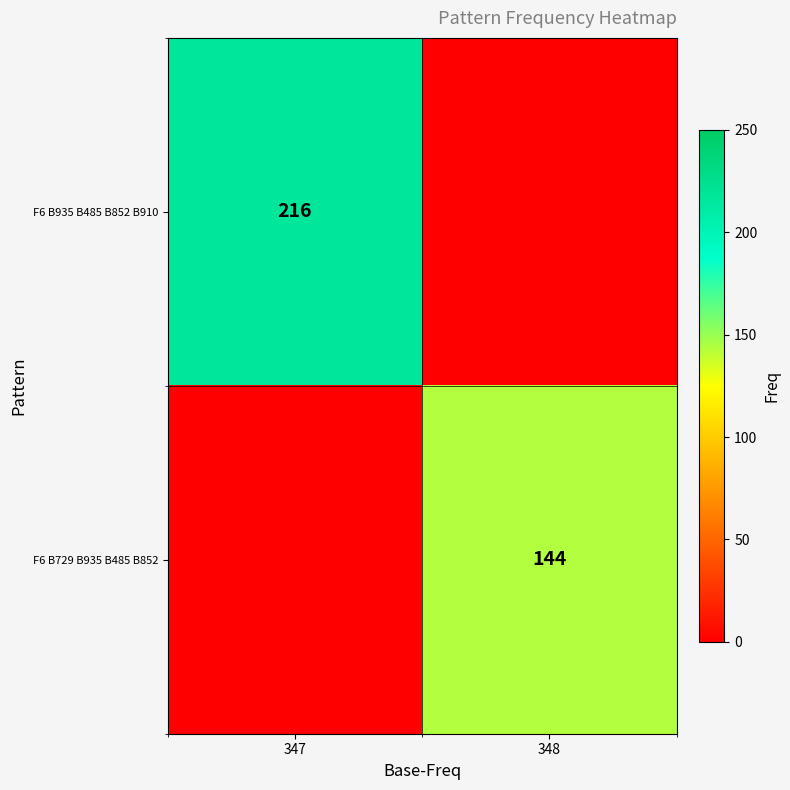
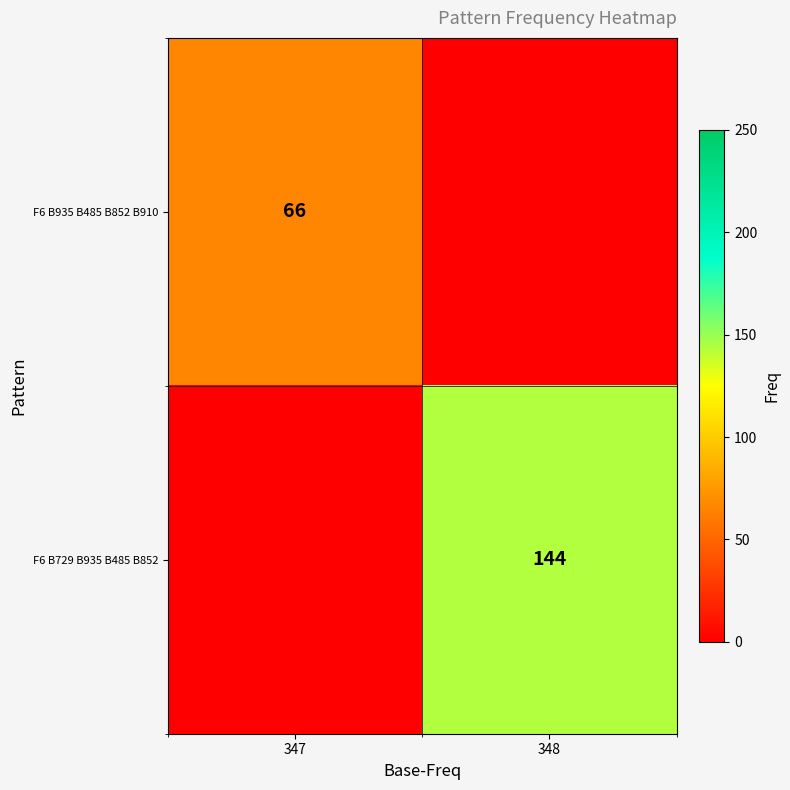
  {
    "F6 B935 B485 B852 B910": {
-     "347": 216
+     "347": 66
    },
    "F6 B729 B935 B485 B852": {
      "348": 144
    }
  }
